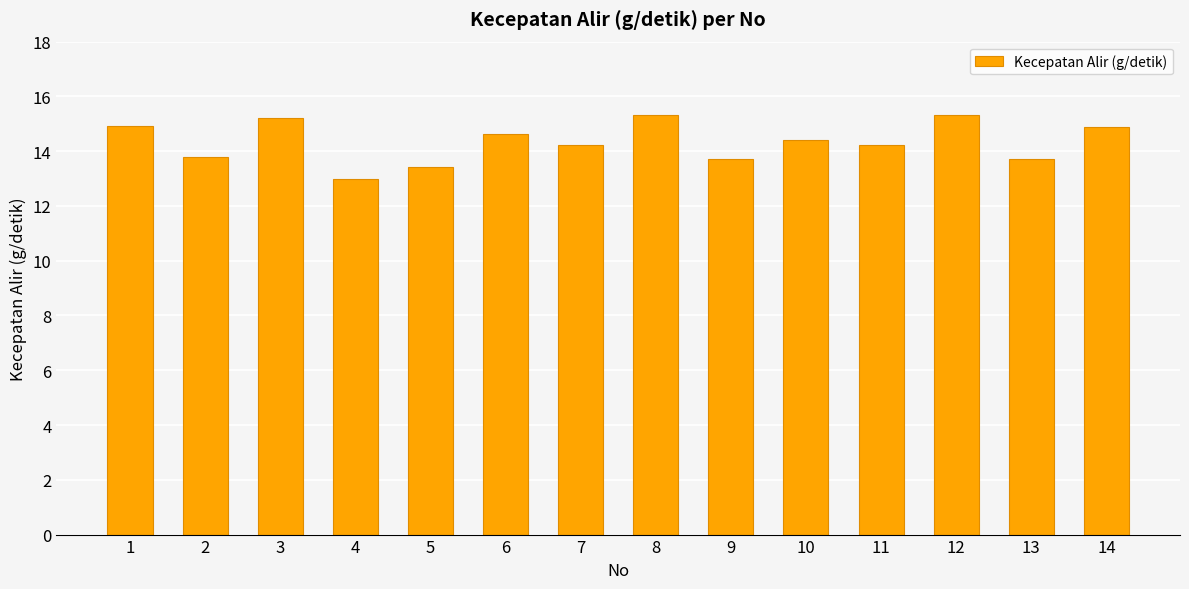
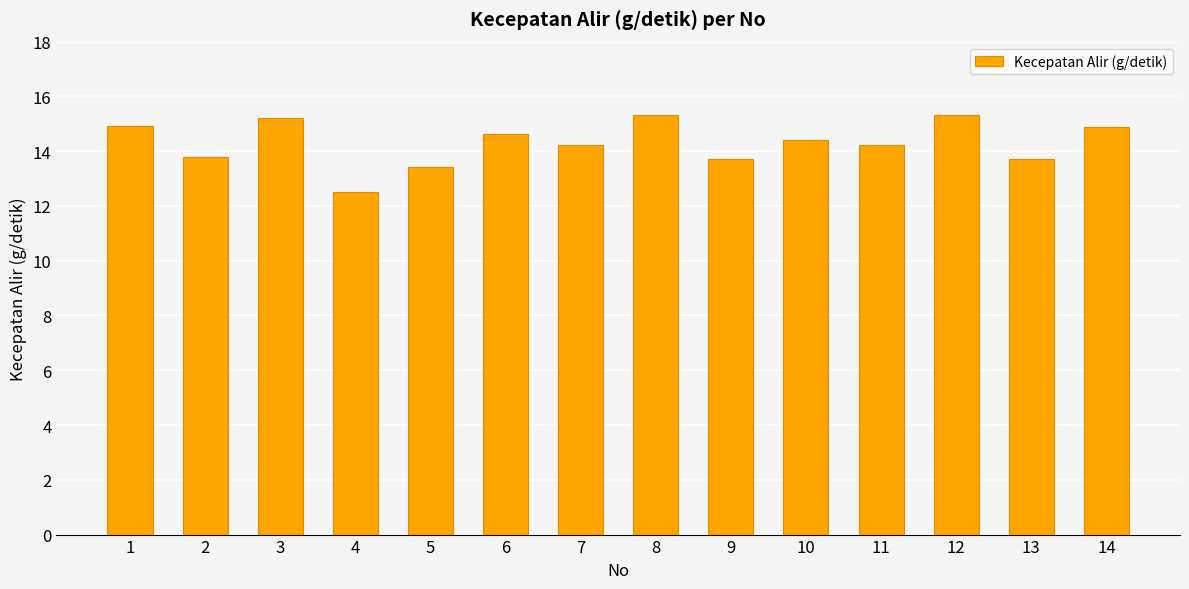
  {
    "1": 14.9,
    "2": 13.8,
    "3": 15.2,
-   "4": 13.0,
+   "4": 12.5,
    "5": 13.4,
    "6": 14.6,
    "7": 14.2,
    "8": 15.3,
    "9": 13.7,
    "10": 14.4,
    "11": 14.2,
    "12": 15.3,
    "13": 13.7,
    "14": 14.9
  }
